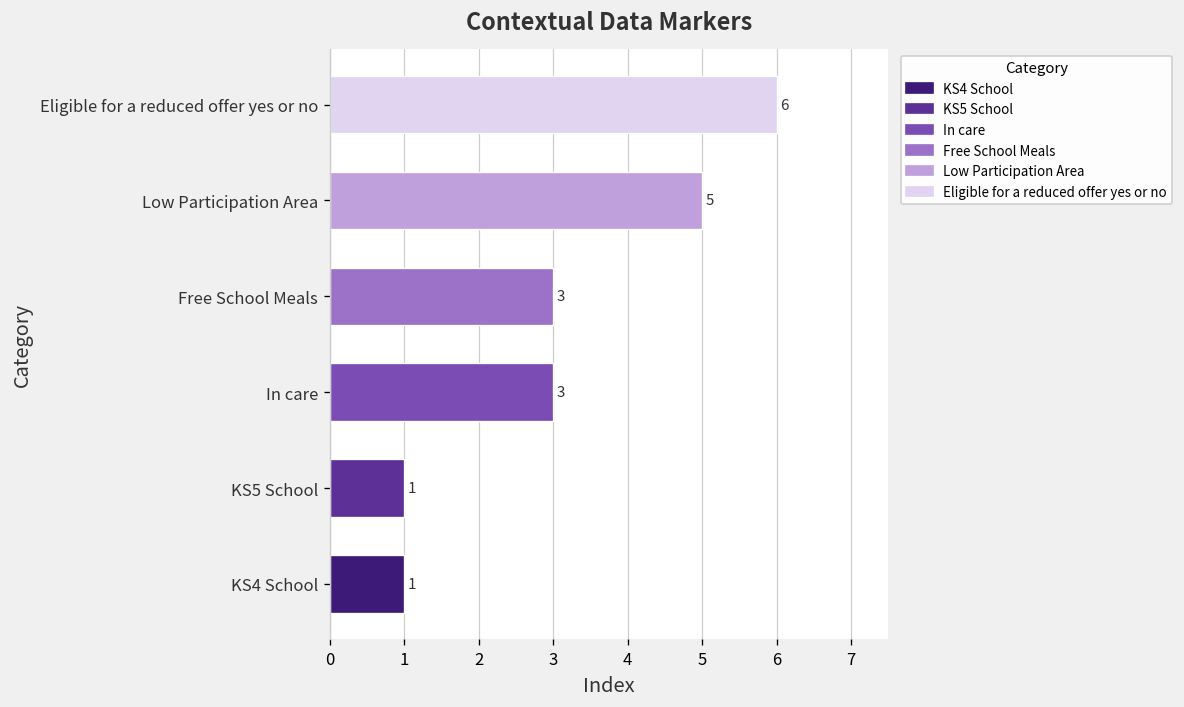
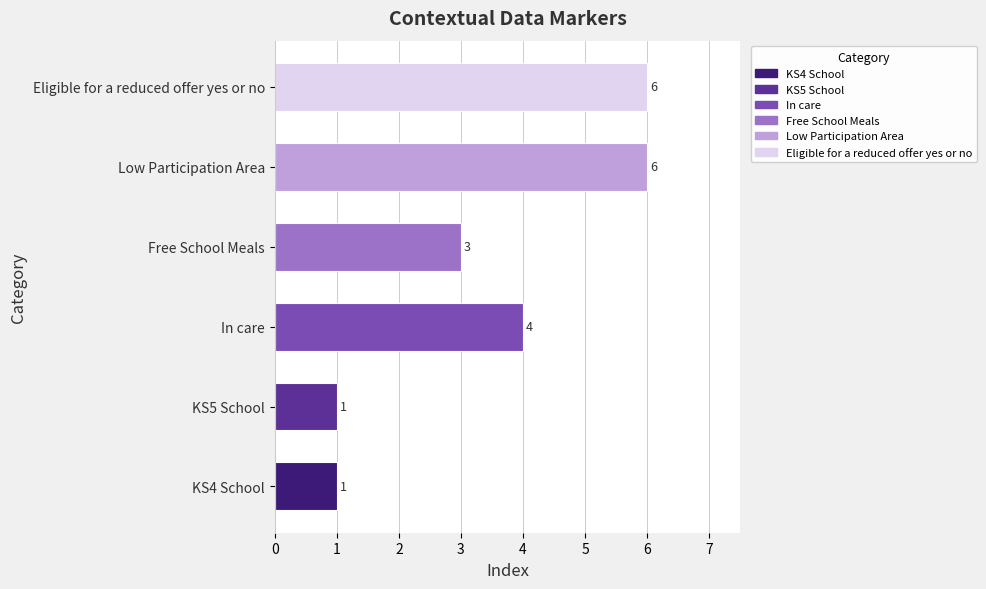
  {
    "Eligible for a reduced offer yes or no": 6,
-   "Low Participation Area": 5,
+   "Low Participation Area": 6,
    "Free School Meals": 3,
-   "In care": 3,
+   "In care": 4,
    "KS5 School": 1,
    "KS4 School": 1
  }
